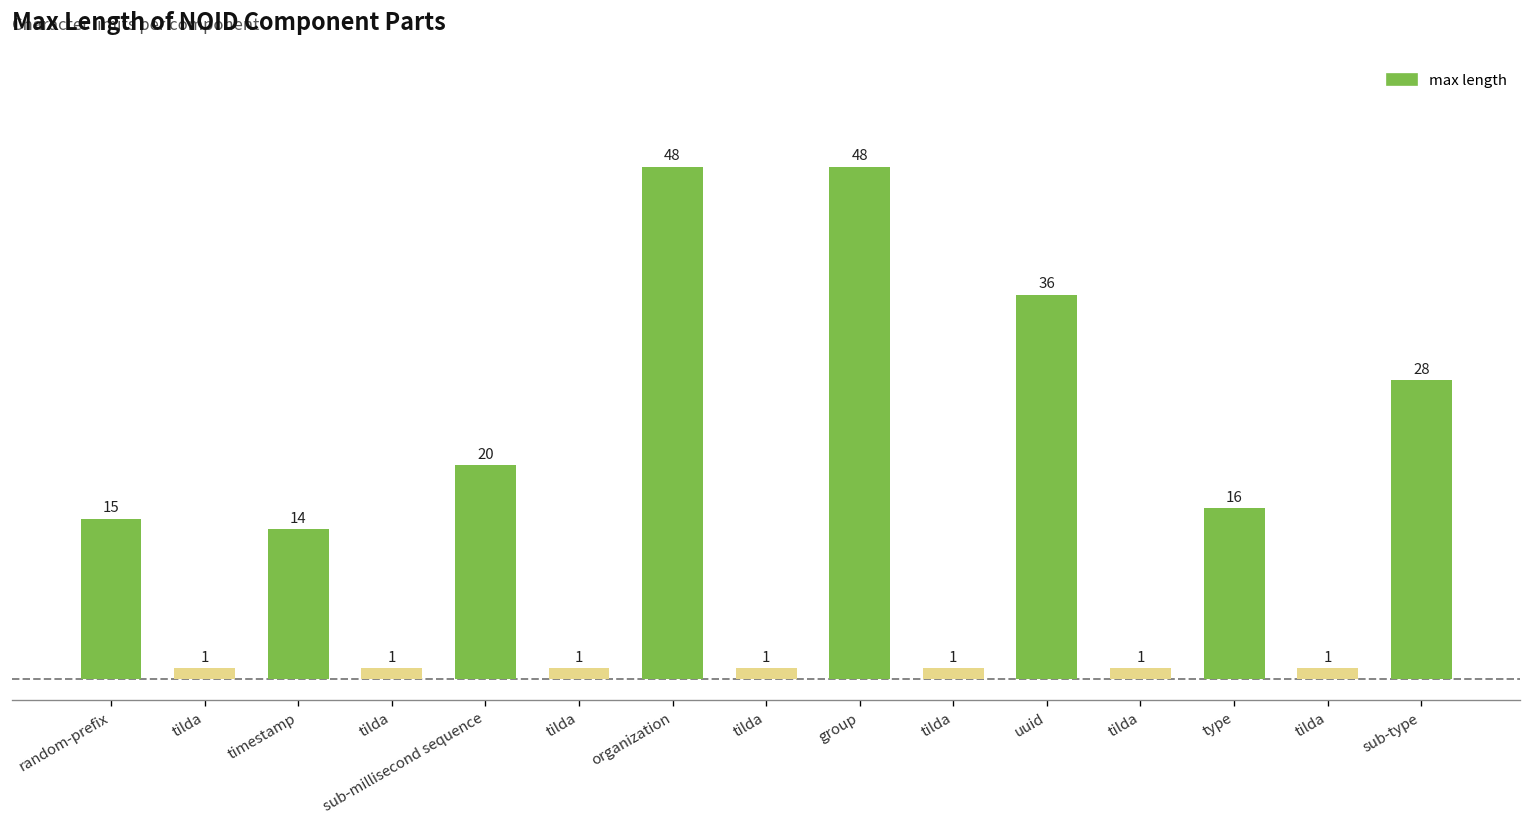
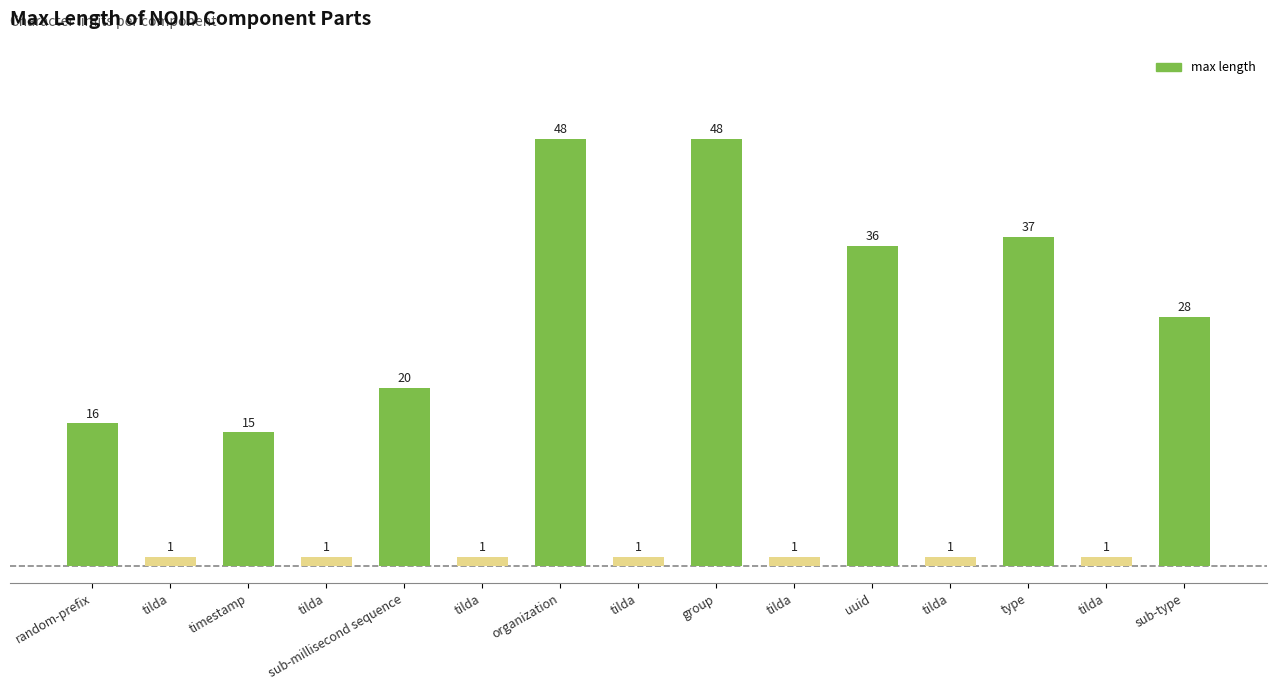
  {
-   "random-prefix": 15,
-   "timestamp": 14,
+   "random-prefix": 16,
+   "timestamp": 15,
    "sub-millisecond sequence": 20,
    "organization": 48,
    "group": 48,
    "uuid": 36,
-   "type": 16,
+   "type": 37,
    "sub-type": 28
  }
